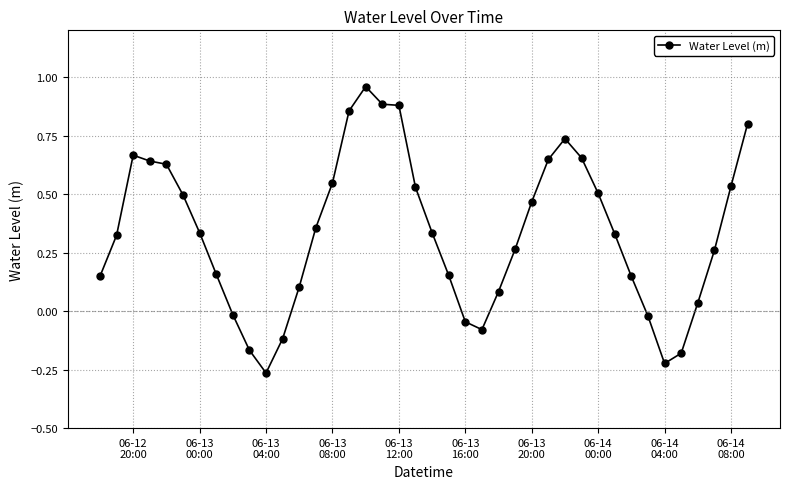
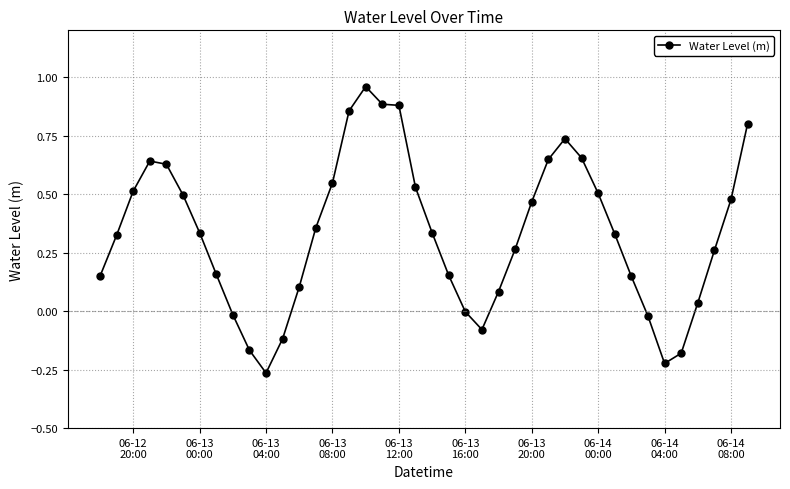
  {
-   "06-12 20:00": 0.67,
+   "06-12 20:00": 0.51,
    "06-13 00:00": 0.34,
    "06-13 04:00": -0.26,
    "06-13 08:00": 0.55,
    "06-13 12:00": 0.88,
-   "06-13 16:00": -0.05,
+   "06-13 16:00": 0.00,
    "06-13 20:00": 0.47,
    "06-14 00:00": 0.50,
    "06-14 04:00": -0.22,
-   "06-14 08:00": 0.53
+   "06-14 08:00": 0.48
  }
